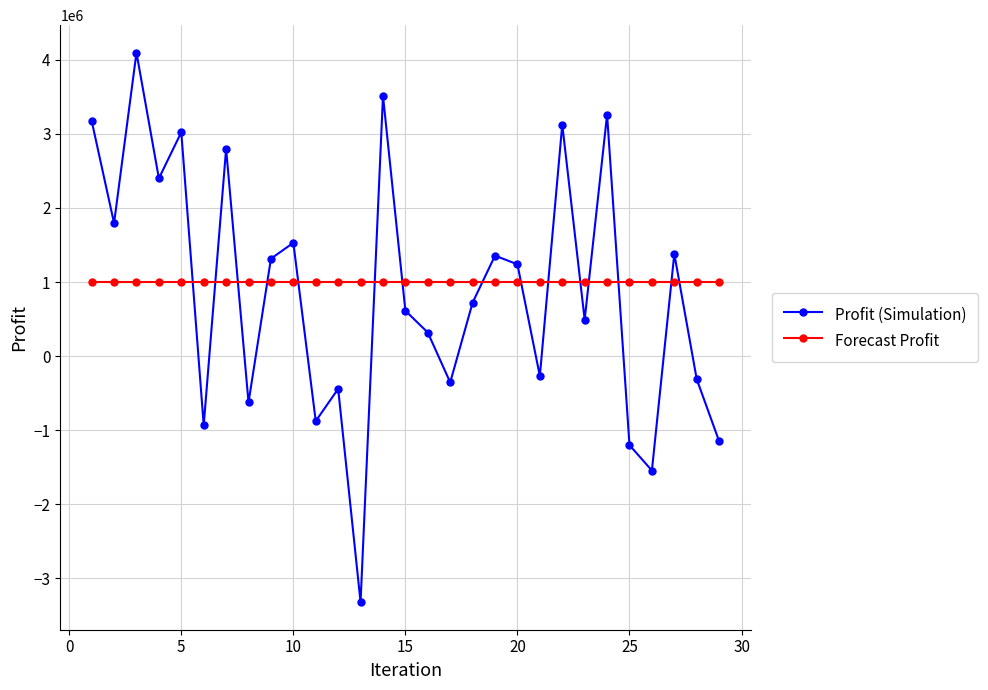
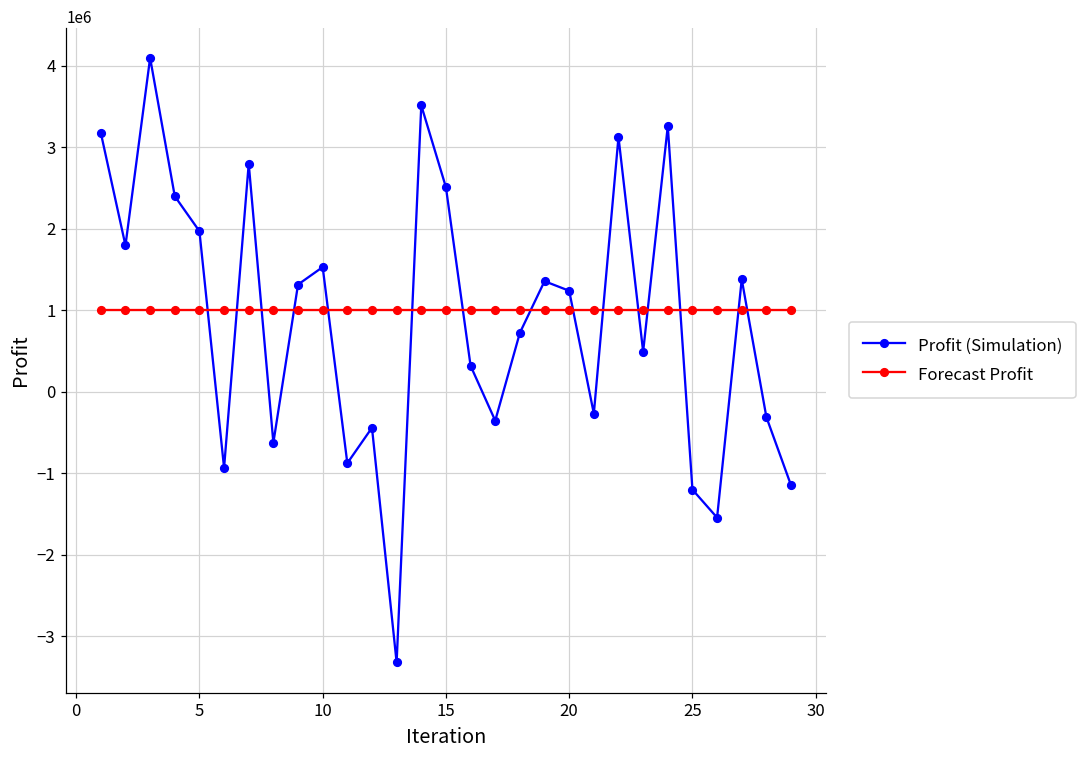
  {
    "Profit (Simulation)": {
-     "5": 3000000,
+     "5": 2000000,
      "10": 1500000,
-     "15": 600000,
+     "15": 2500000,
      "20": 1200000,
      "25": -1200000
    },
    "Forecast Profit": {
      "5": 1000000,
      "10": 1000000,
      "15": 1000000,
      "20": 1000000,
      "25": 1000000
    }
  }
